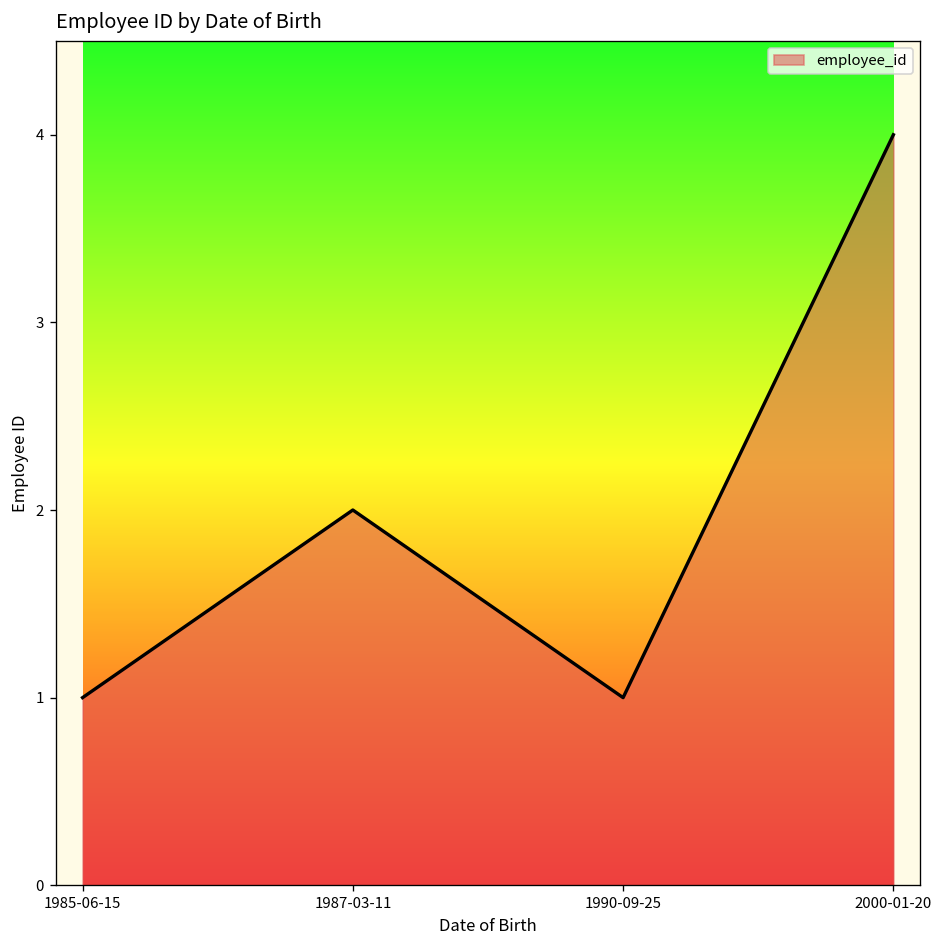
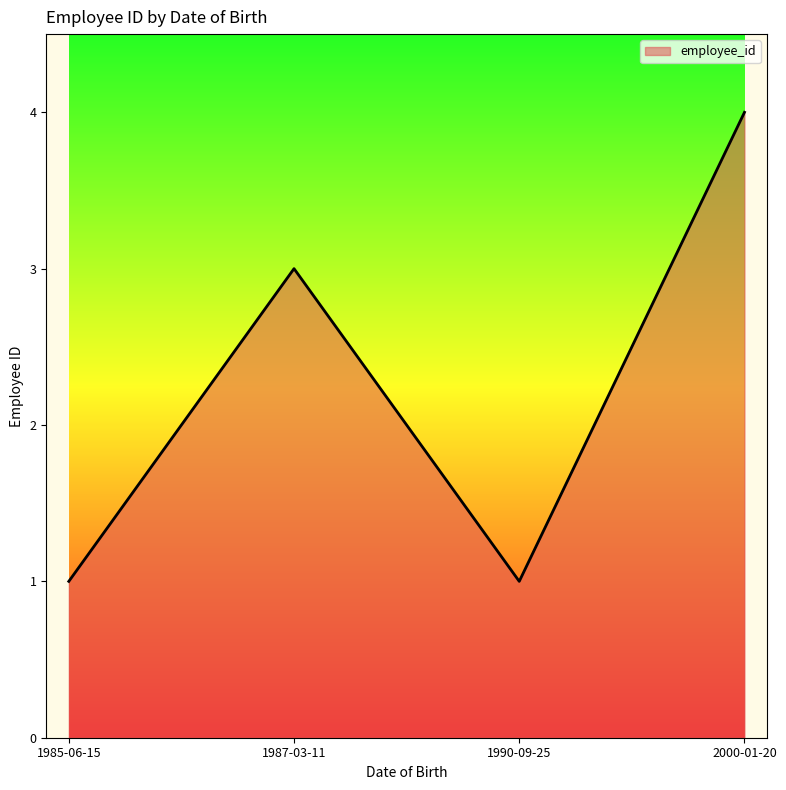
  {
    "1985-06-15": 1,
-   "1987-03-11": 2,
+   "1987-03-11": 3,
    "1990-09-25": 1,
    "2000-01-20": 4
  }
